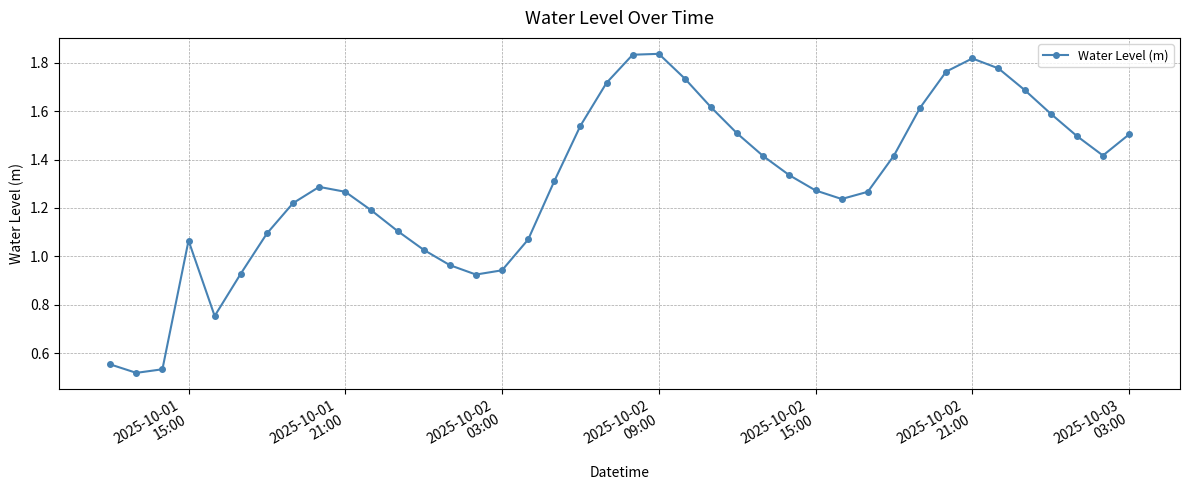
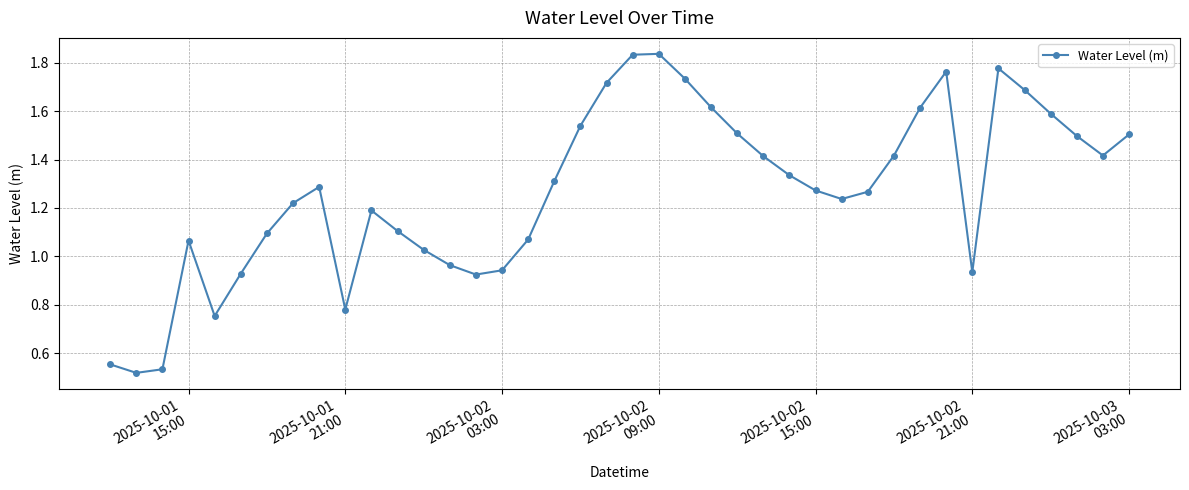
  {
    "2025-10-01 15:00": 1.07,
-   "2025-10-01 21:00": 1.27,
+   "2025-10-01 21:00": 0.78,
    "2025-10-02 03:00": 0.94,
    "2025-10-02 09:00": 1.84,
    "2025-10-02 15:00": 1.27,
-   "2025-10-02 21:00": 1.82,
+   "2025-10-02 21:00": 0.94,
    "2025-10-03 03:00": 1.50
  }
